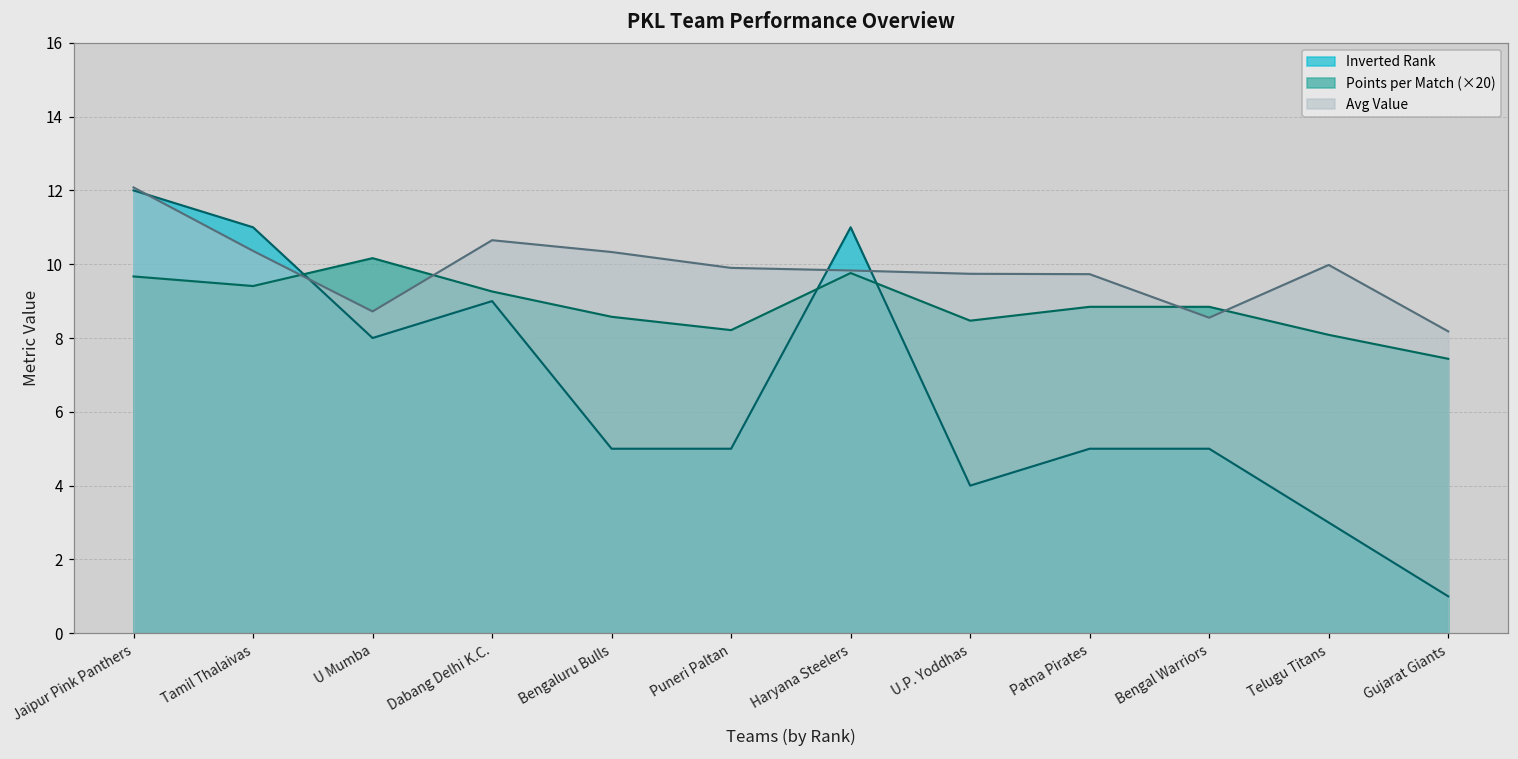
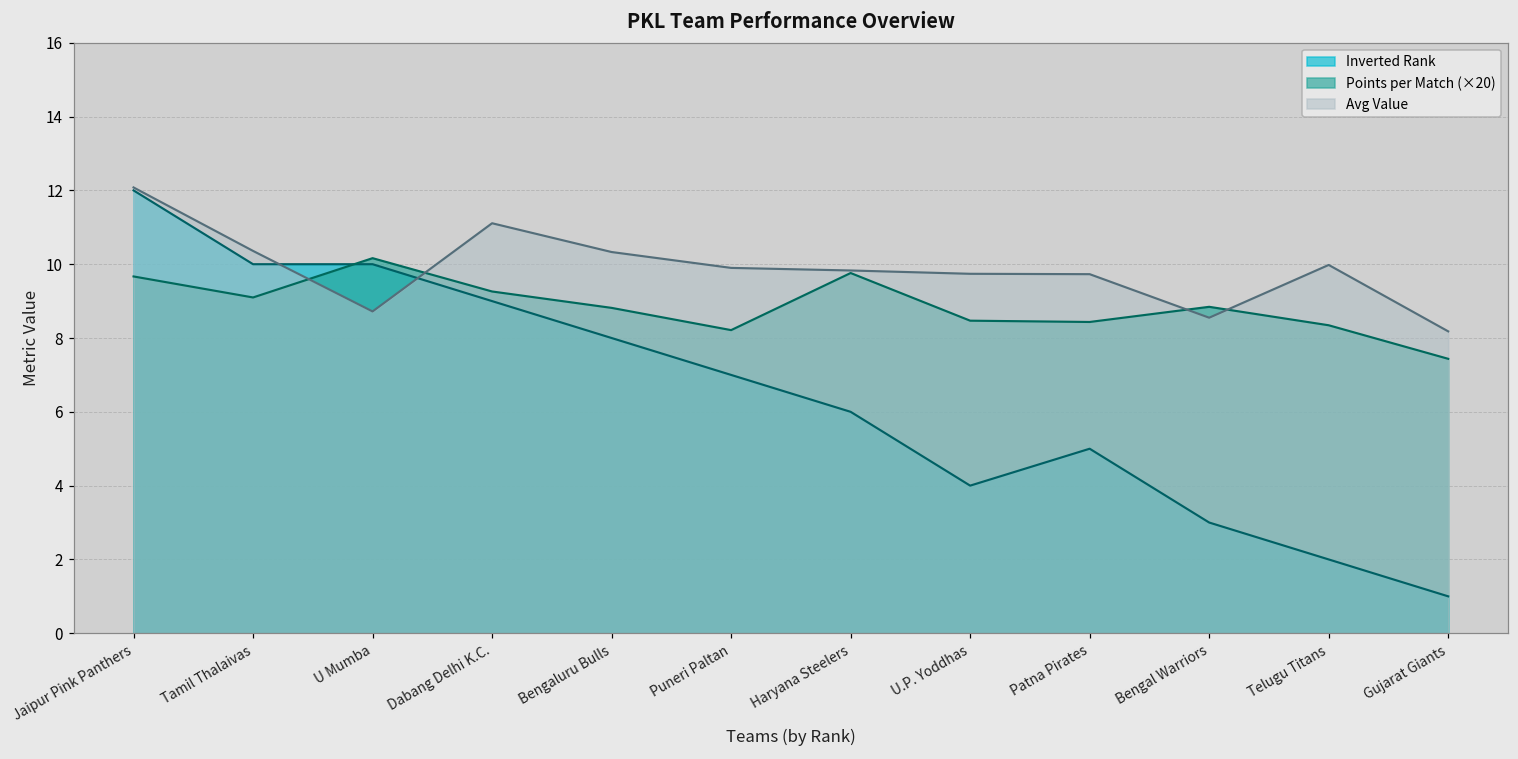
  {
    "Inverted Rank": {
      "Jaipur Pink Panthers": 12.0,
-     "Tamil Thalaivas": 11.0,
-     "U Mumba": 8.0,
+     "Tamil Thalaivas": 10.0,
+     "U Mumba": 10.0,
      "Dabang Delhi K.C.": 9.0,
-     "Bengaluru Bulls": 5.0,
-     "Puneri Paltan": 5.0,
-     "Haryana Steelers": 11.0,
+     "Bengaluru Bulls": 8.0,
+     "Puneri Paltan": 7.0,
+     "Haryana Steelers": 6.0,
      "U.P. Yoddhas": 4.0,
      "Patna Pirates": 5.0,
-     "Bengal Warriors": 5.0,
-     "Telugu Titans": 3.0,
+     "Bengal Warriors": 3.0,
+     "Telugu Titans": 2.0,
      "Gujarat Giants": 1.0
    },
    "Points per Match (×20)": {
      "Jaipur Pink Panthers": 9.7,
-     "Tamil Thalaivas": 9.4,
+     "Tamil Thalaivas": 9.1,
      "U Mumba": 10.2,
      "Dabang Delhi K.C.": 9.3,
-     "Bengaluru Bulls": 8.6,
+     "Bengaluru Bulls": 8.8,
      "Puneri Paltan": 8.2,
      "U.P. Yoddhas": 8.5,
-     "Patna Pirates": 8.8,
+     "Patna Pirates": 8.4,
      "Bengal Warriors": 8.8,
-     "Telugu Titans": 8.1,
+     "Telugu Titans": 8.3,
      "Gujarat Giants": 7.4
    },
    "Avg Value": {
      "Jaipur Pink Panthers": 12.1,
      "Tamil Thalaivas": 10.4,
      "U Mumba": 8.7,
-     "Dabang Delhi K.C.": 10.7,
+     "Dabang Delhi K.C.": 11.1,
      "Bengaluru Bulls": 10.3,
      "Puneri Paltan": 9.9,
      "U.P. Yoddhas": 9.7,
      "Patna Pirates": 9.7,
      "Bengal Warriors": 8.6,
      "Telugu Titans": 10.0,
      "Gujarat Giants": 8.2
    }
  }
